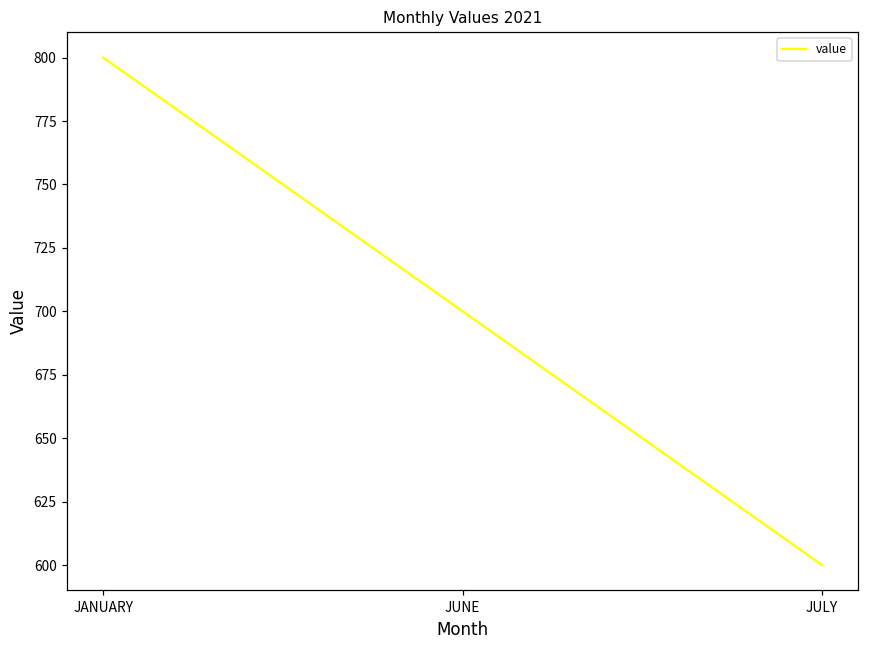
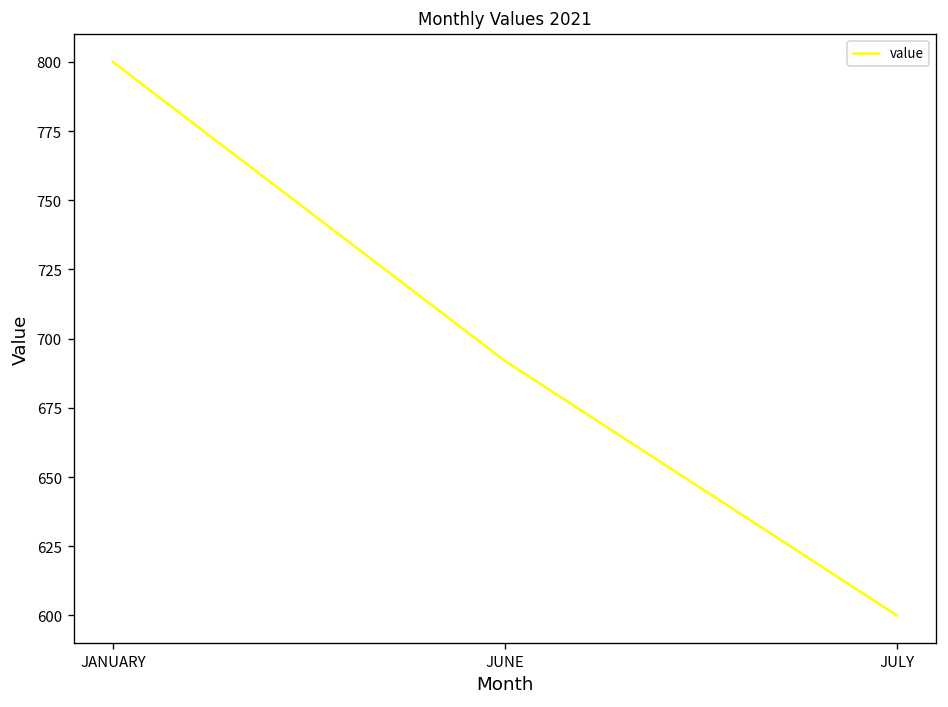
  {
    "JANUARY": 800,
-   "JUNE": 700,
+   "JUNE": 692,
    "JULY": 600
  }
